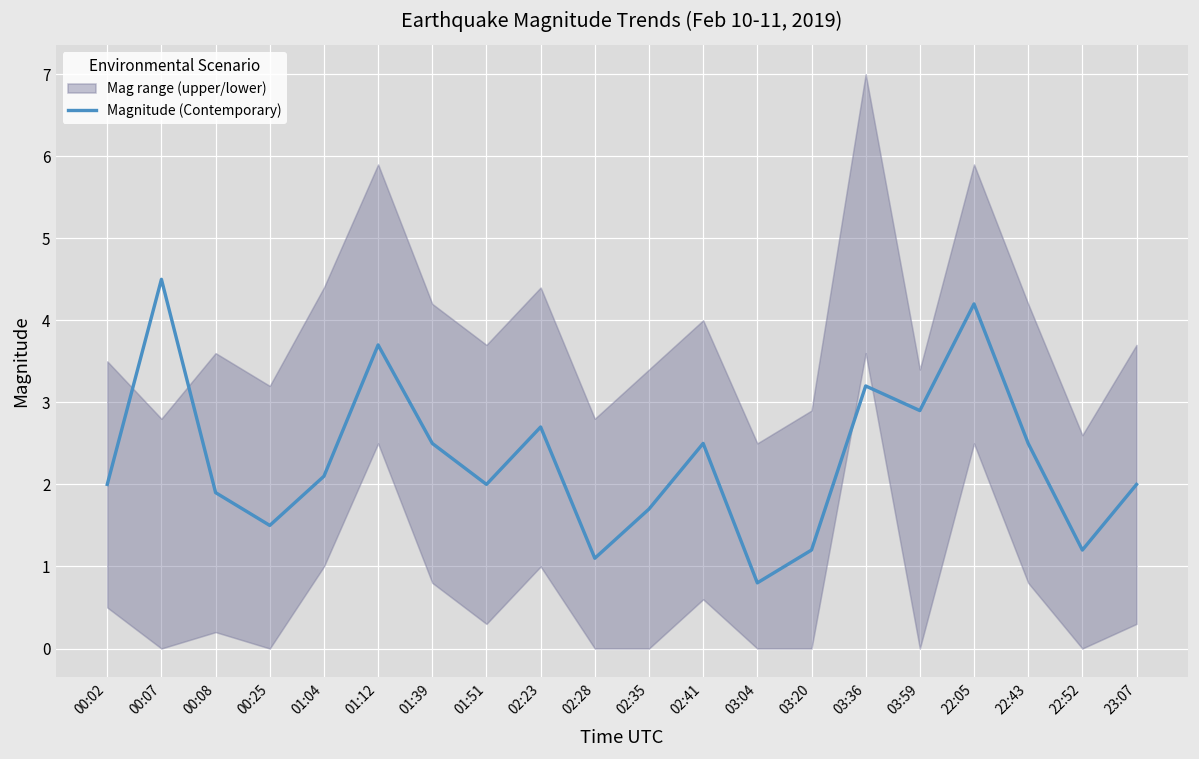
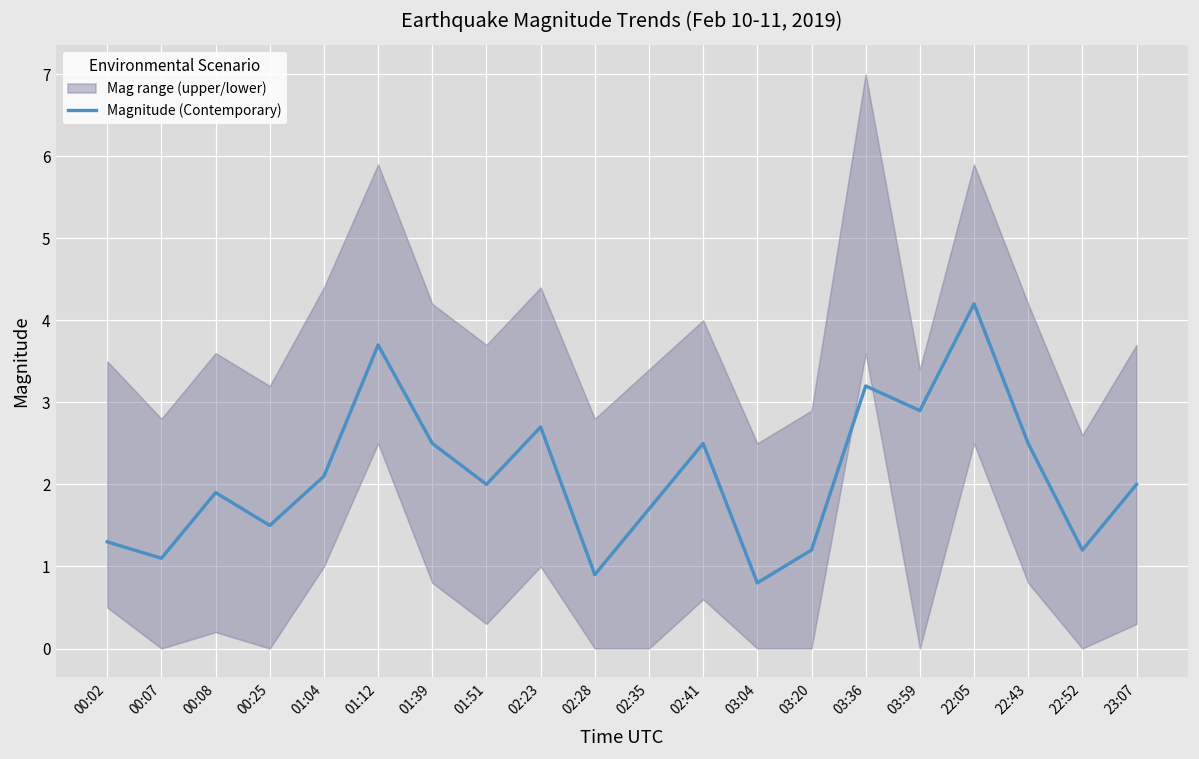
  {
    "Magnitude (Contemporary)": {
-     "00:02": 2.0,
-     "00:07": 4.5,
+     "00:02": 1.3,
+     "00:07": 1.1,
      "00:08": 1.9,
      "00:25": 1.5,
      "01:04": 2.1,
      "01:12": 3.7,
      "01:39": 2.5,
      "01:51": 2.0,
      "02:23": 2.7,
-     "02:28": 1.1,
+     "02:28": 0.9,
      "02:35": 1.7,
      "02:41": 2.5,
      "03:04": 0.8,
      "03:20": 1.2,
      "03:36": 3.2,
      "03:59": 2.9,
      "22:05": 4.2,
      "22:43": 2.5,
      "22:52": 1.2,
      "23:07": 2.0
    }
  }
